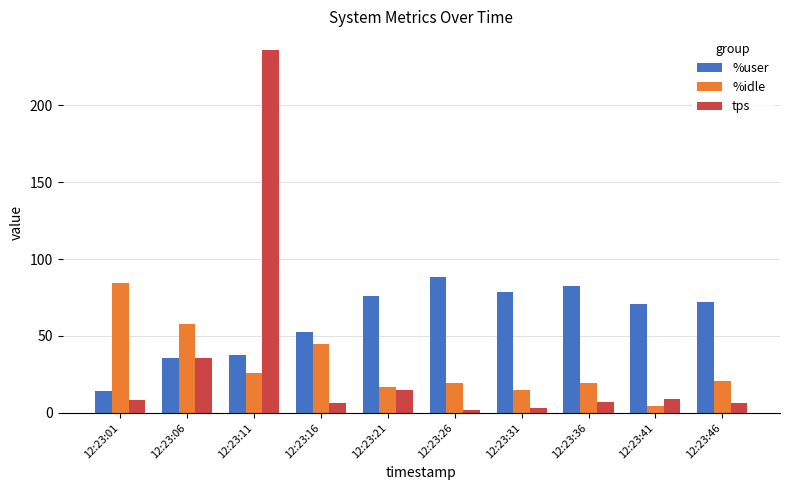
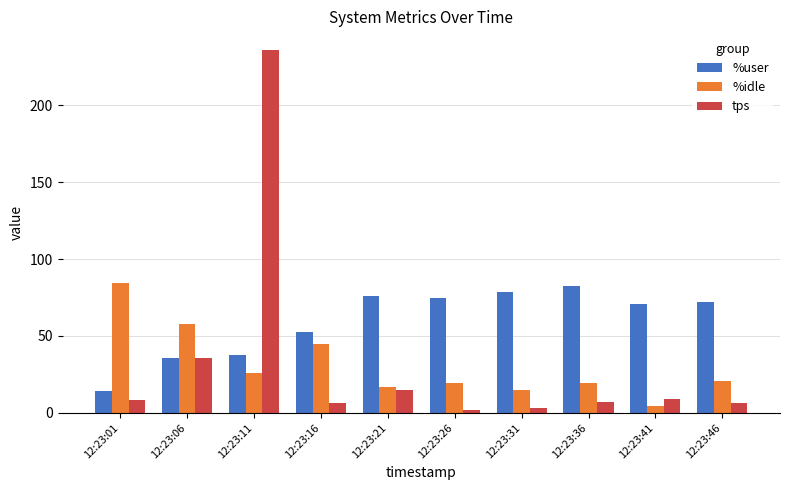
  {
    "%user": {
      "12:23:01": 14,
      "12:23:06": 36,
      "12:23:11": 37,
      "12:23:16": 53,
      "12:23:21": 76,
-     "12:23:26": 88,
+     "12:23:26": 74,
      "12:23:31": 78,
      "12:23:36": 83,
      "12:23:41": 71,
      "12:23:46": 72
    },
    "%idle": {
      "12:23:01": 85,
      "12:23:06": 58,
      "12:23:11": 26,
      "12:23:16": 45,
      "12:23:21": 17,
      "12:23:26": 19,
      "12:23:31": 15,
      "12:23:36": 20,
      "12:23:41": 4,
      "12:23:46": 21
    },
    "tps": {
      "12:23:01": 8,
      "12:23:06": 36,
      "12:23:11": 236,
      "12:23:16": 7,
      "12:23:21": 15,
      "12:23:26": 2,
      "12:23:31": 3,
      "12:23:36": 7,
      "12:23:41": 9,
      "12:23:46": 6
    }
  }
